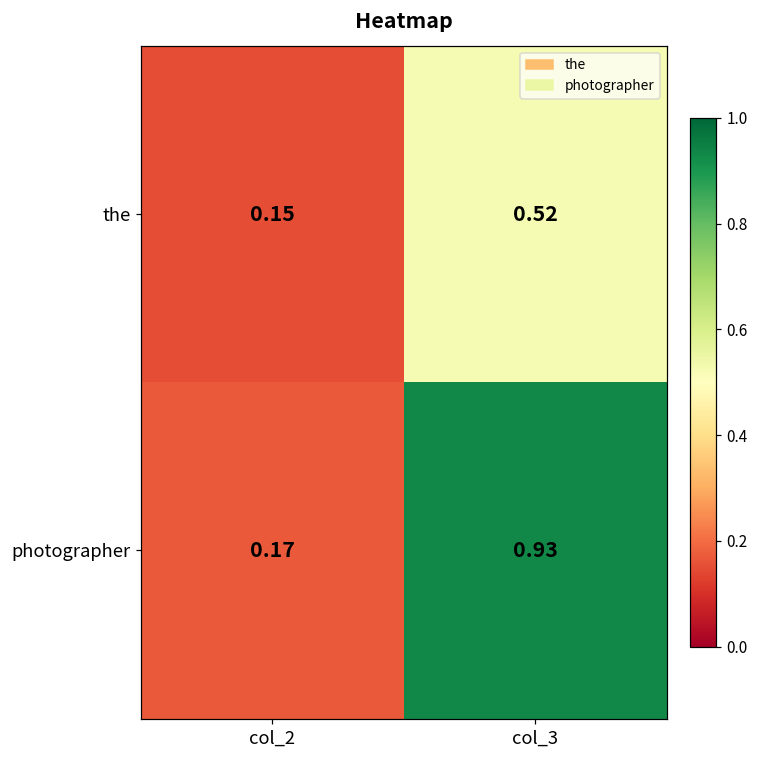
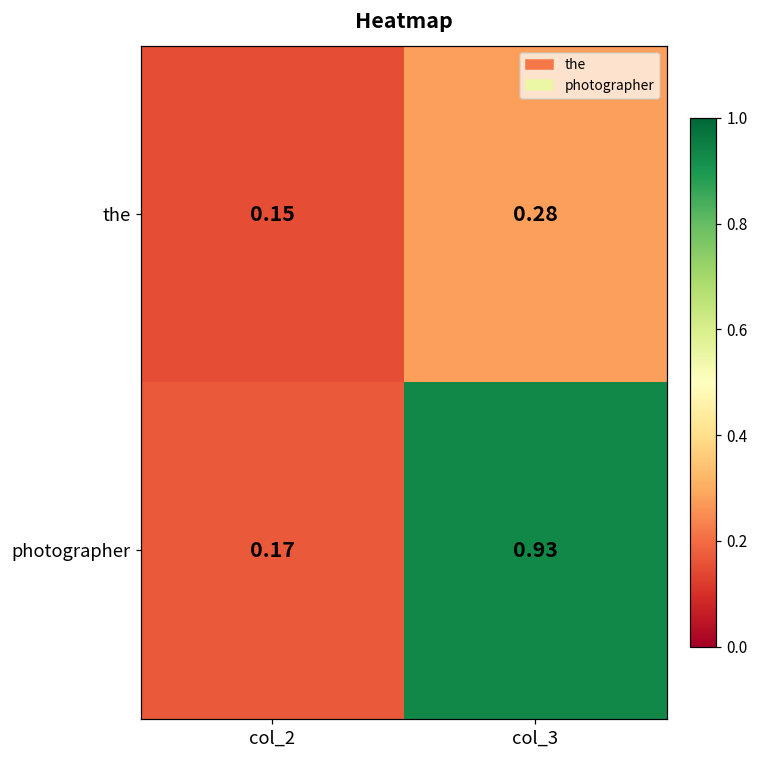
  {
    "the": {
      "col_2": 0.15,
-     "col_3": 0.52
+     "col_3": 0.28
    },
    "photographer": {
      "col_2": 0.17,
      "col_3": 0.93
    }
  }
